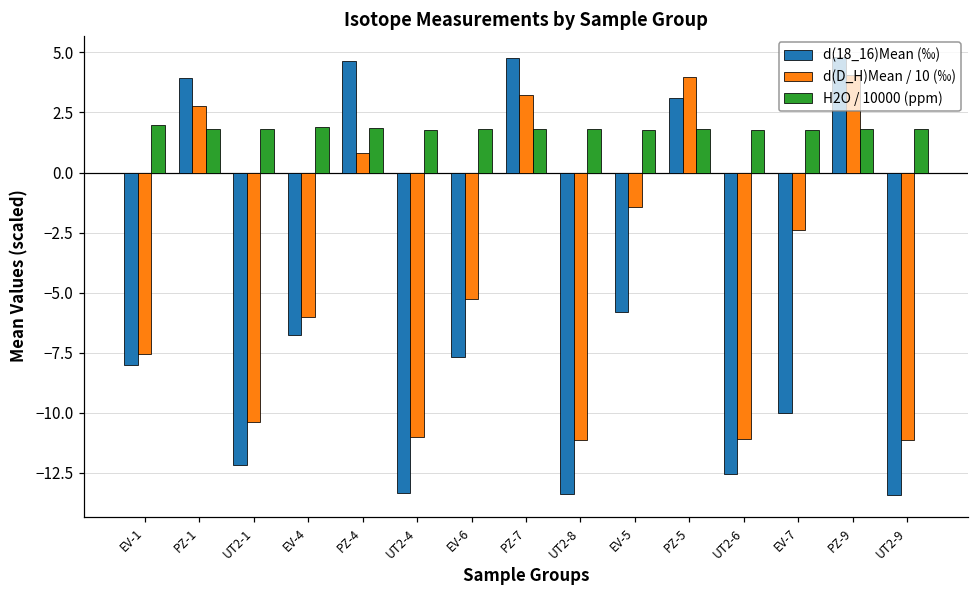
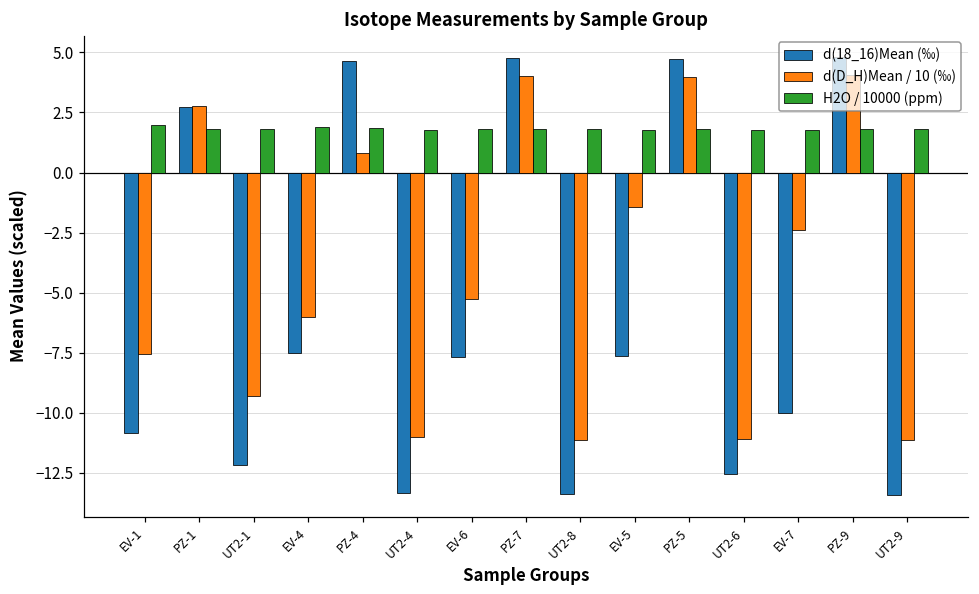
  {
    "d(18_16)Mean (‰)": {
-     "EV-1": -8.0,
-     "PZ-1": 3.9,
+     "EV-1": -10.8,
+     "PZ-1": 2.7,
      "UT2-1": -12.2,
-     "EV-4": -6.8,
+     "EV-4": -7.5,
      "PZ-4": 4.7,
      "UT2-4": -13.3,
      "EV-6": -7.7,
      "PZ-7": 4.8,
      "UT2-8": -13.4,
-     "EV-5": -5.8,
-     "PZ-5": 3.1,
+     "EV-5": -7.6,
+     "PZ-5": 4.7,
      "UT2-6": -12.6,
      "EV-7": -10.0,
      "UT2-9": -13.4
    },
    "d(D_H)Mean / 10 (‰)": {
      "EV-1": -7.6,
      "PZ-1": 2.8,
-     "UT2-1": -10.4,
+     "UT2-1": -9.3,
      "EV-4": -6.0,
      "PZ-4": 0.8,
      "UT2-4": -11.0,
      "EV-6": -5.3,
-     "PZ-7": 3.2,
+     "PZ-7": 4.0,
      "UT2-8": -11.1,
      "EV-5": -1.5,
      "PZ-5": 4.0,
      "UT2-6": -11.1,
      "EV-7": -2.4,
      "UT2-9": -11.1
    },
    "H2O / 10000 (ppm)": {
      "EV-1": 2.0,
      "PZ-1": 1.8,
      "UT2-1": 1.8,
      "EV-4": 1.9,
      "PZ-4": 1.8,
      "UT2-4": 1.8,
      "EV-6": 1.8,
      "PZ-7": 1.8,
      "UT2-8": 1.8,
      "EV-5": 1.8,
      "PZ-5": 1.8,
      "UT2-6": 1.8,
      "EV-7": 1.8,
      "PZ-9": 1.8,
      "UT2-9": 1.8
    }
  }
